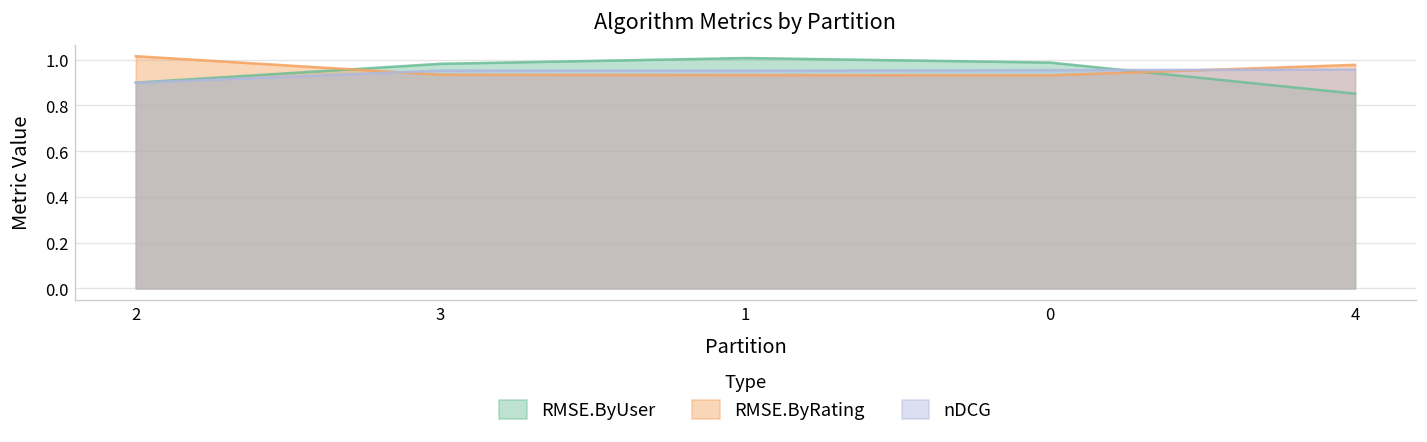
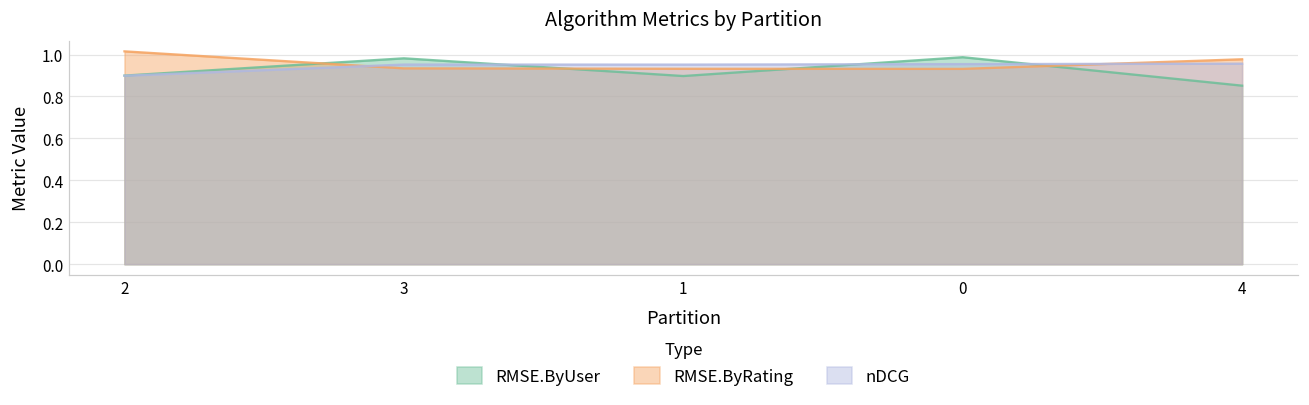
  {
    "RMSE.ByUser": {
      "3": 0.98,
-     "1": 1.01,
+     "1": 0.90,
      "0": 0.99,
      "4": 0.85
    },
    "RMSE.ByRating": {
      "2": 1.02,
      "3": 0.93,
      "1": 0.93,
      "0": 0.93,
      "4": 0.98
    },
    "nDCG": {
      "3": 0.95,
      "1": 0.95,
      "0": 0.95,
      "4": 0.96
    }
  }
